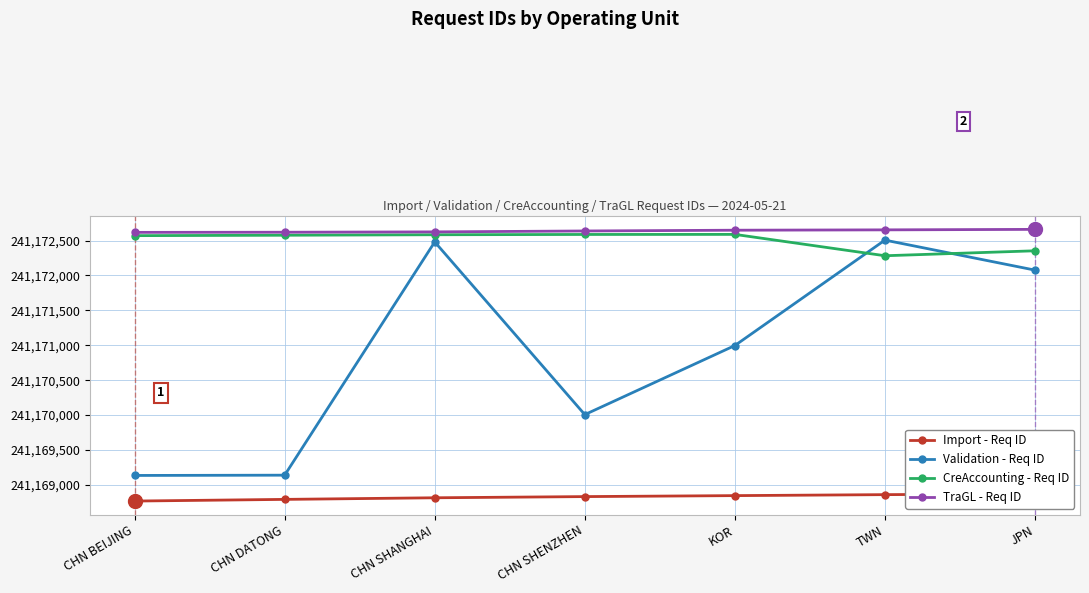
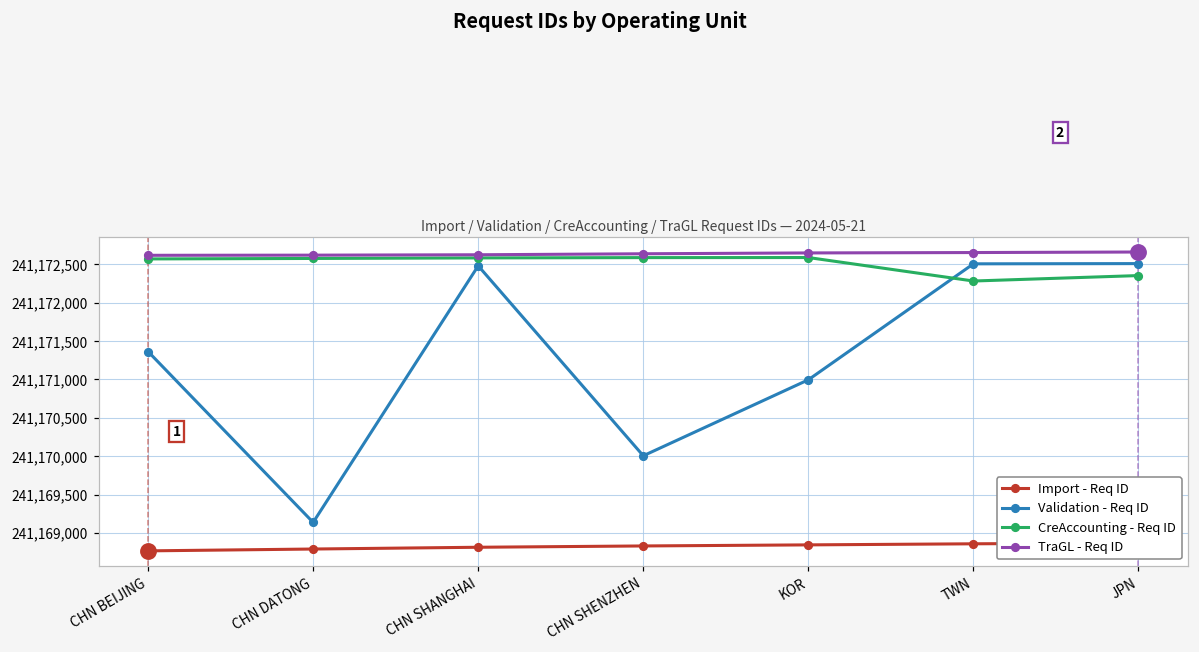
  {
    "Validation - Req ID": {
-     "CHN BEIJING": "241,169,100",
+     "CHN BEIJING": "241,171,400",
      "CHN DATONG": "241,169,100",
      "CHN SHANGHAI": "241,172,500",
      "CHN SHENZHEN": "241,170,000",
      "KOR": "241,171,000",
      "TWN": "241,172,500",
-     "JPN": "241,172,100"
+     "JPN": "241,172,500"
    },
    "CreAccounting - Req ID": {
      "CHN BEIJING": "241,172,600",
      "CHN DATONG": "241,172,600",
      "CHN SHANGHAI": "241,172,600",
      "CHN SHENZHEN": "241,172,600",
      "KOR": "241,172,600",
      "TWN": "241,172,300",
      "JPN": "241,172,400"
    }
  }
